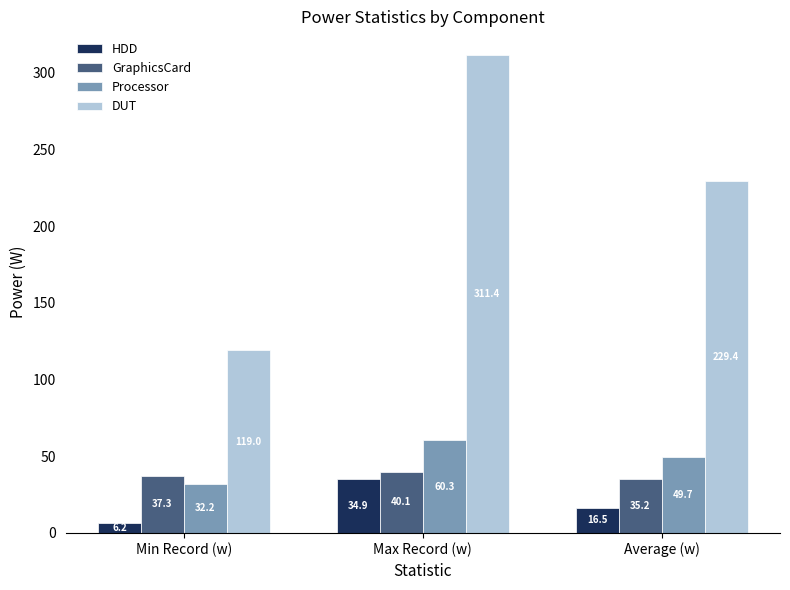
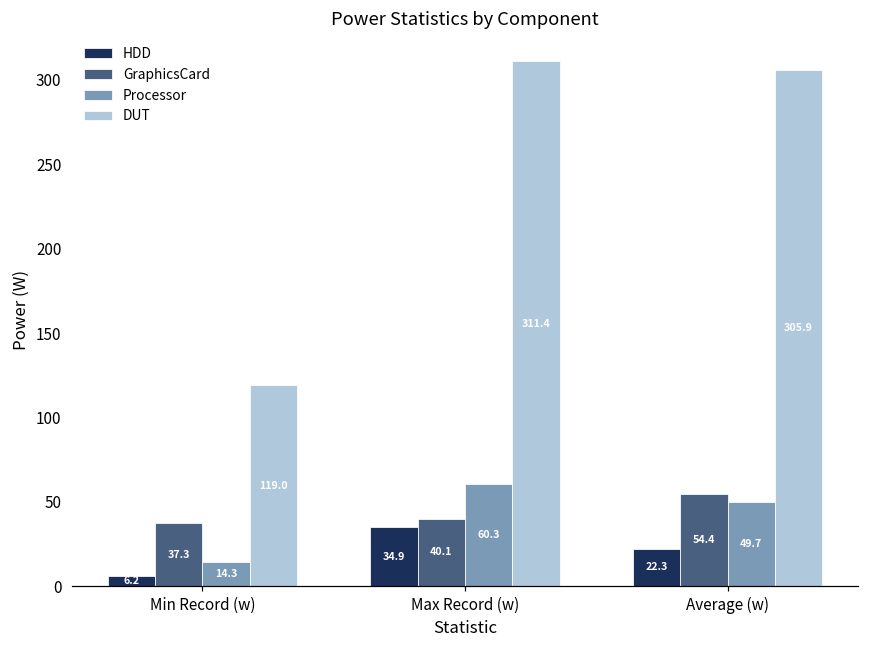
  {
    "HDD": {
      "Min Record (w)": 6.2,
      "Max Record (w)": 34.9,
-     "Average (w)": 16.5
+     "Average (w)": 22.3
    },
    "GraphicsCard": {
      "Min Record (w)": 37.3,
      "Max Record (w)": 40.1,
-     "Average (w)": 35.2
+     "Average (w)": 54.4
    },
    "Processor": {
-     "Min Record (w)": 32.2,
+     "Min Record (w)": 14.3,
      "Max Record (w)": 60.3,
      "Average (w)": 49.7
    },
    "DUT": {
      "Min Record (w)": 119.0,
      "Max Record (w)": 311.4,
-     "Average (w)": 229.4
+     "Average (w)": 305.9
    }
  }
